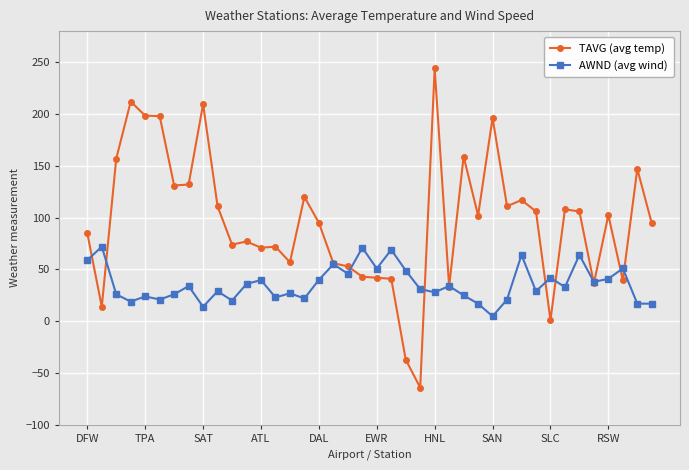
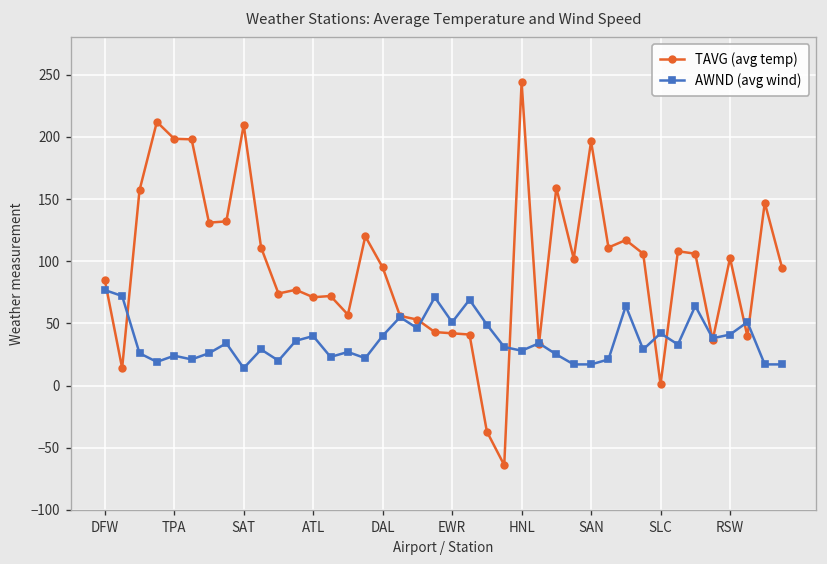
  {
    "TAVG (avg temp)": {
      "DFW": 85,
      "TPA": 198,
      "SAT": 210,
      "ATL": 71,
      "DAL": 95,
      "EWR": 42,
      "HNL": 244,
      "SAN": 196,
      "SLC": 1,
      "RSW": 103
    },
    "AWND (avg wind)": {
-     "DFW": 59,
+     "DFW": 77,
      "TPA": 24,
      "SAT": 14,
      "ATL": 40,
      "DAL": 40,
      "EWR": 51,
      "HNL": 28,
-     "SAN": 5,
+     "SAN": 17,
      "SLC": 42,
      "RSW": 41
    }
  }
